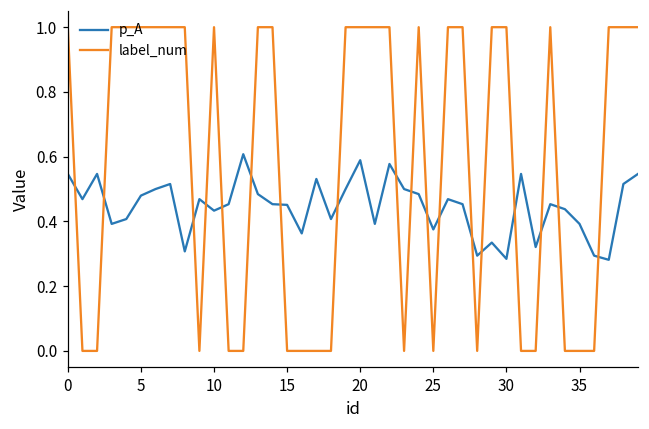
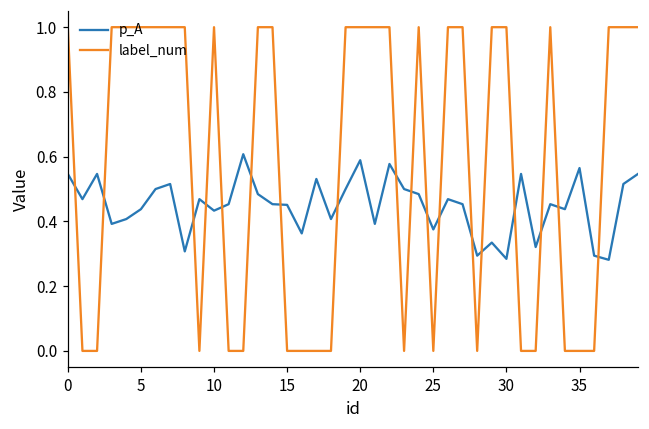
  {
    "p_A": {
      "0": 0.55,
-     "5": 0.48,
+     "5": 0.44,
      "10": 0.43,
      "15": 0.45,
      "20": 0.59,
      "25": 0.38,
      "30": 0.28,
-     "35": 0.39
+     "35": 0.56
    },
    "label_num": {
      "0": 1.00,
      "5": 1.00,
      "10": 1.00,
      "15": 0.00,
      "20": 1.00,
      "25": 0.00,
      "30": 1.00,
      "35": 0.00
    }
  }
